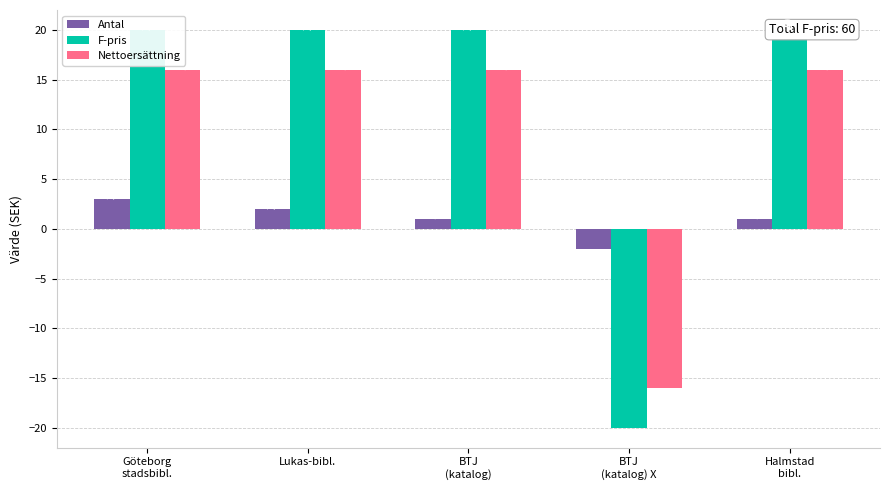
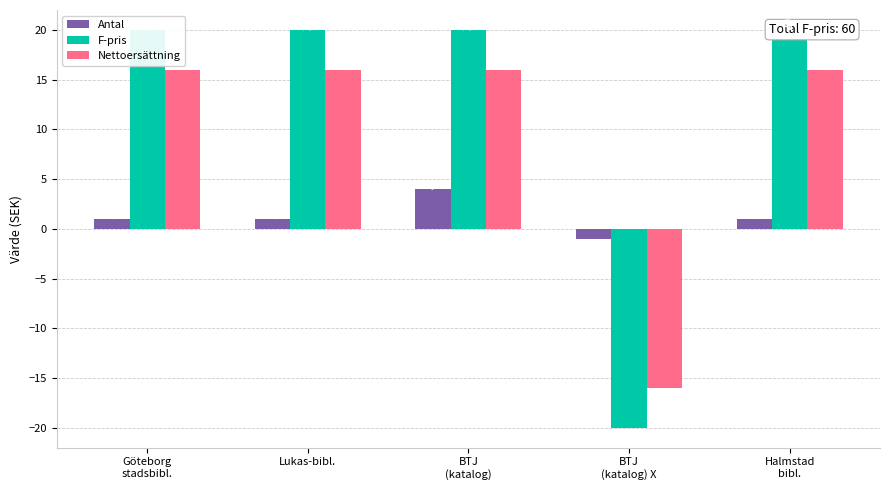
  {
    "Antal": {
-     "Göteborg stadsbibl.": 3,
-     "Lukas-bibl.": 2,
-     "BTJ (katalog)": 1,
-     "BTJ (katalog) X": -2,
+     "Göteborg stadsbibl.": 1,
+     "Lukas-bibl.": 1,
+     "BTJ (katalog)": 4,
+     "BTJ (katalog) X": -1,
      "Halmstad bibl.": 1
    },
    "F-pris": {
      "Lukas-bibl.": 20,
      "BTJ (katalog)": 20,
      "BTJ (katalog) X": -20
    },
    "Nettoersättning": {
      "Göteborg stadsbibl.": 16,
      "Lukas-bibl.": 16,
      "BTJ (katalog)": 16,
      "BTJ (katalog) X": -16,
      "Halmstad bibl.": 16
    }
  }
